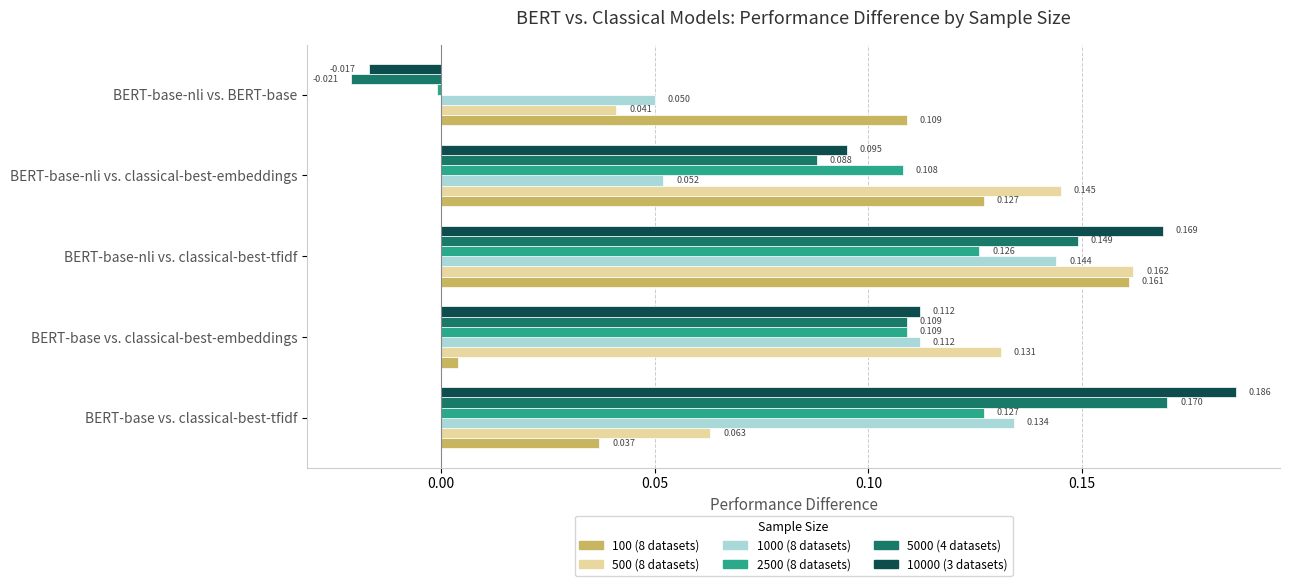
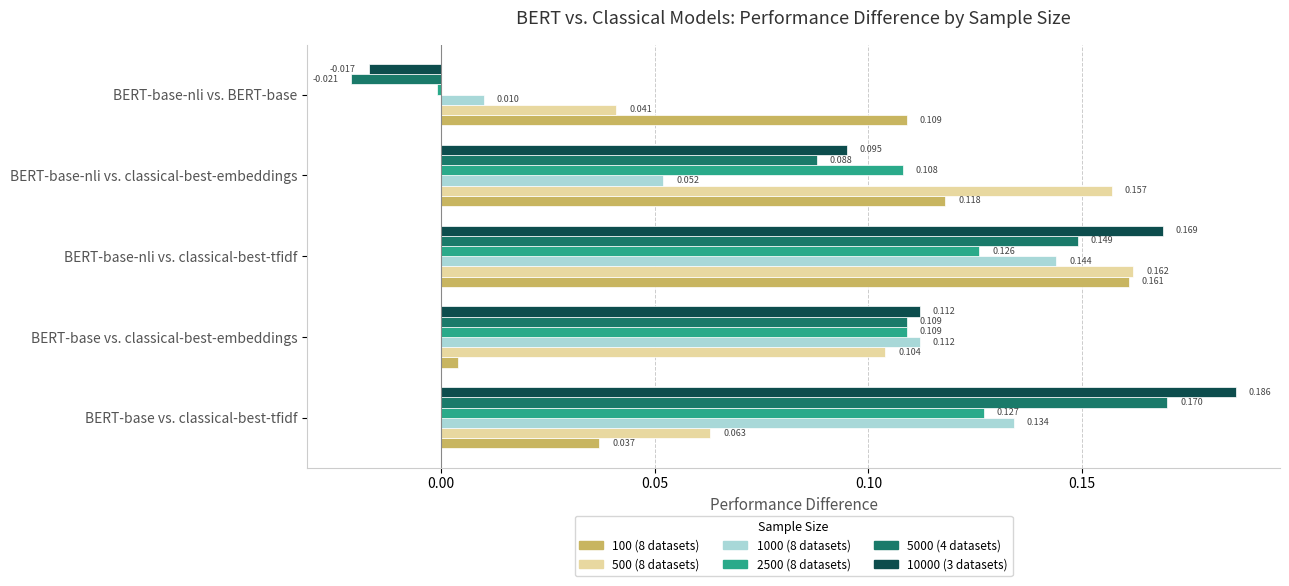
  {
    "100 (8 datasets)": {
      "BERT-base-nli vs. BERT-base": 0.109,
-     "BERT-base-nli vs. classical-best-embeddings": 0.127,
+     "BERT-base-nli vs. classical-best-embeddings": 0.118,
      "BERT-base-nli vs. classical-best-tfidf": 0.161,
      "BERT-base vs. classical-best-tfidf": 0.037
    },
    "500 (8 datasets)": {
      "BERT-base-nli vs. BERT-base": 0.041,
-     "BERT-base-nli vs. classical-best-embeddings": 0.145,
+     "BERT-base-nli vs. classical-best-embeddings": 0.157,
      "BERT-base-nli vs. classical-best-tfidf": 0.162,
-     "BERT-base vs. classical-best-embeddings": 0.131,
+     "BERT-base vs. classical-best-embeddings": 0.104,
      "BERT-base vs. classical-best-tfidf": 0.063
    },
    "1000 (8 datasets)": {
-     "BERT-base-nli vs. BERT-base": 0.050,
+     "BERT-base-nli vs. BERT-base": 0.010,
      "BERT-base-nli vs. classical-best-embeddings": 0.052,
      "BERT-base-nli vs. classical-best-tfidf": 0.144,
      "BERT-base vs. classical-best-embeddings": 0.112,
      "BERT-base vs. classical-best-tfidf": 0.134
    }
  }
